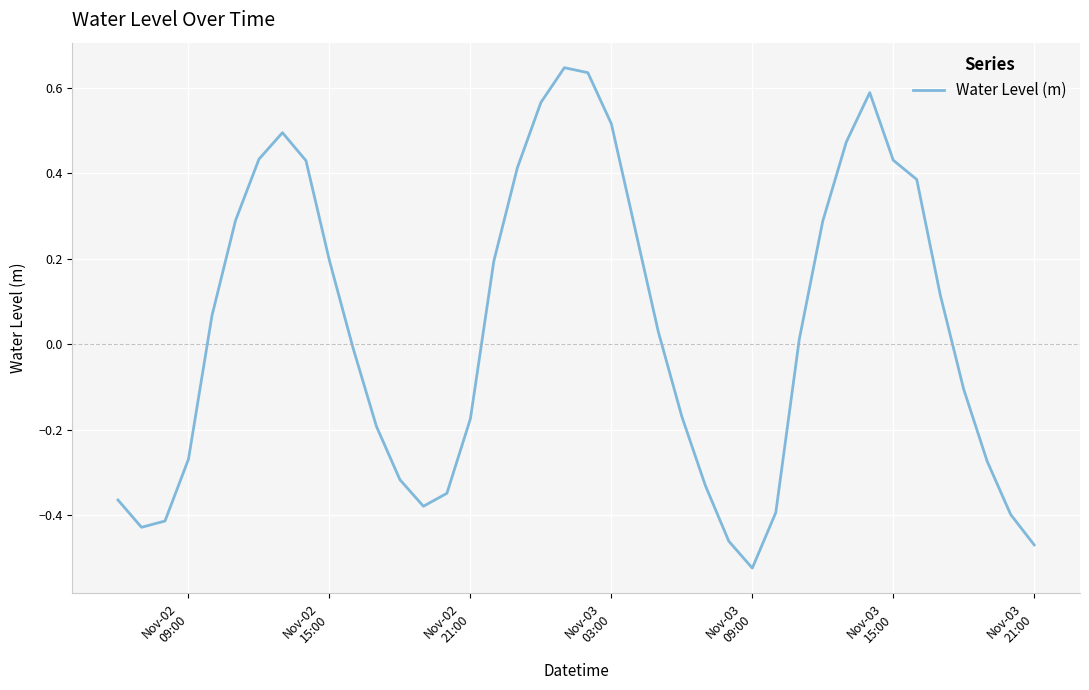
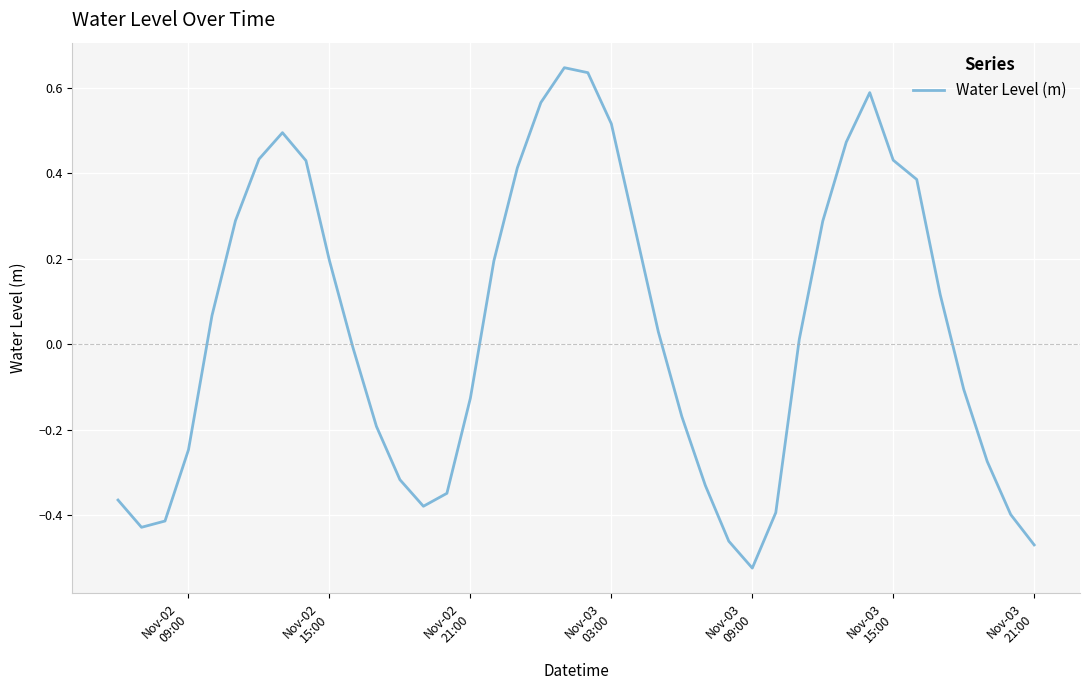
  {
-   "Nov-02 09:00": -0.27,
+   "Nov-02 09:00": -0.25,
    "Nov-02 15:00": 0.20,
-   "Nov-02 21:00": -0.17,
+   "Nov-02 21:00": -0.13,
    "Nov-03 03:00": 0.52,
    "Nov-03 09:00": -0.52,
    "Nov-03 15:00": 0.43,
    "Nov-03 21:00": -0.47
  }
